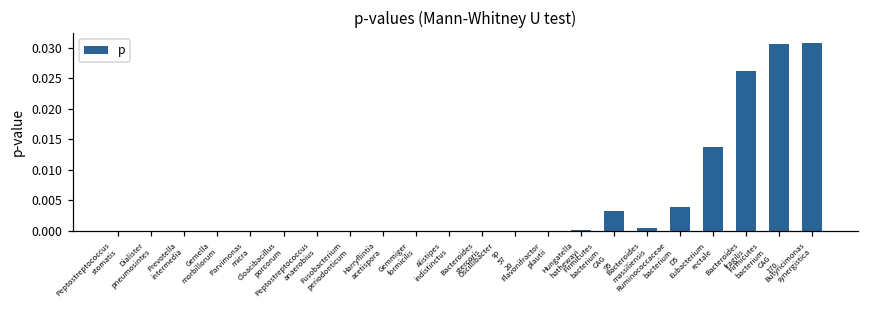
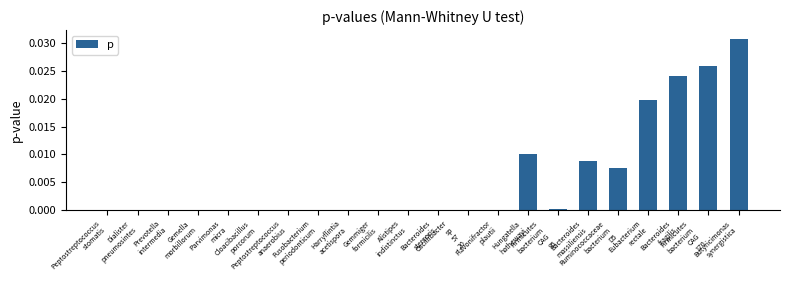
  {
-   "Hungatella hathewayi": 0.000,
-   "Firmicutes bacterium CAG 95": 0.003,
-   "Bacteroides massiliensis": 0.000,
-   "Ruminococcaceae bacterium D5": 0.004,
-   "Eubacterium rectale": 0.014,
-   "Bacteroides fragilis": 0.026,
-   "Firmicutes bacterium CAG 170": 0.031,
+   "Hungatella hathewayi": 0.010,
+   "Firmicutes bacterium CAG 95": 0.000,
+   "Bacteroides massiliensis": 0.009,
+   "Ruminococcaceae bacterium D5": 0.008,
+   "Eubacterium rectale": 0.020,
+   "Bacteroides fragilis": 0.024,
+   "Firmicutes bacterium CAG 170": 0.026,
    "Butyricimonas synergistica": 0.031
  }
